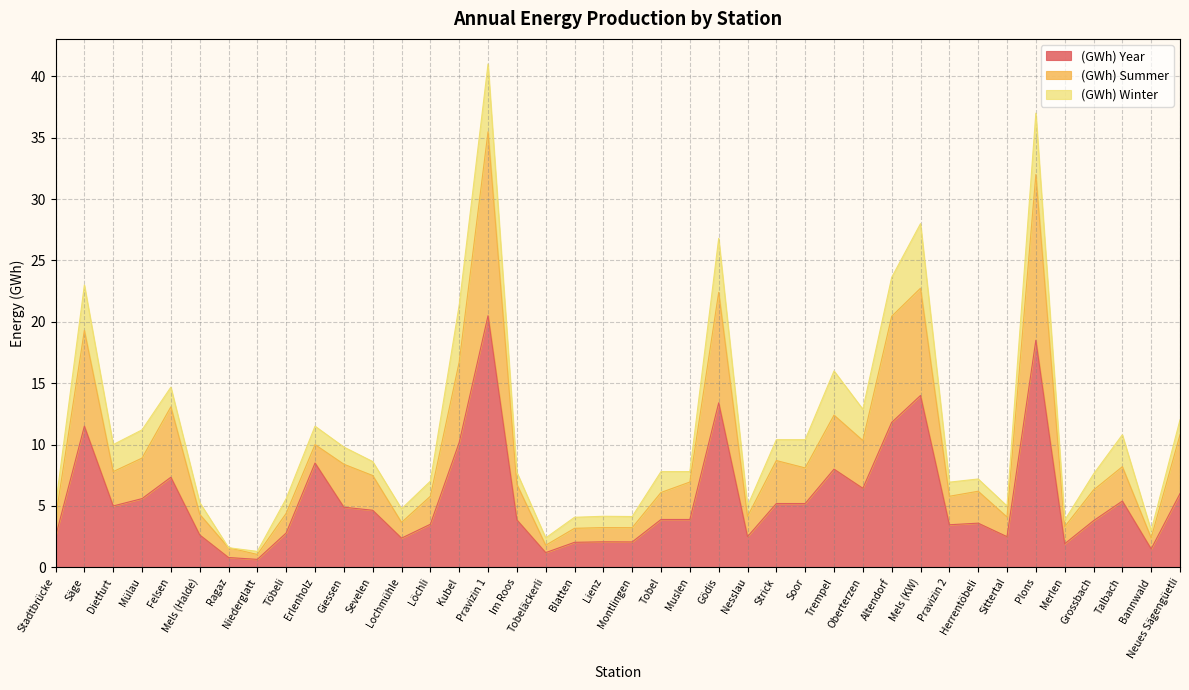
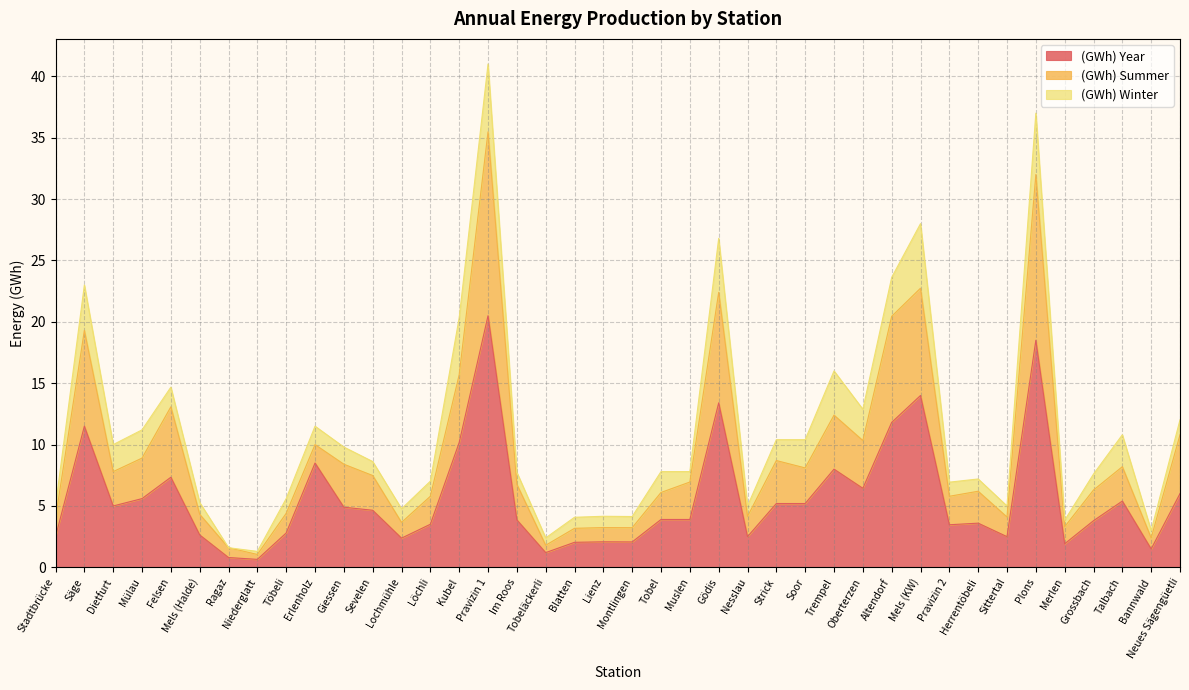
  {
    "(GWh) Year": {
      "Stadtbrücke": 2.5,
      "Säge": 11.5,
      "Dietfurt": 5.0,
      "Mülau": 5.6,
      "Felsen": 7.3,
      "Mels (Halde)": 2.6,
      "Ragaz": 0.8,
      "Niederglatt": 0.7,
      "Töbeli": 2.8,
      "Erlenholz": 8.5,
      "Giessen": 4.9,
      "Sevelen": 4.7,
      "Lochmühle": 2.4,
      "Löchli": 3.5,
      "Kubel": 10.2,
      "Pravizin 1": 20.5,
      "Im Roos": 3.9,
      "Tobeläckerli": 1.2,
      "Blatten": 2.0,
      "Lienz": 2.1,
      "Montlingen": 2.1,
      "Tobel": 3.9,
      "Muslen": 3.9,
      "Gödis": 13.4,
      "Nesslau": 2.5,
      "Strick": 5.2,
      "Soor": 5.2,
      "Trempel": 8.0,
      "Oberterzen": 6.4,
      "Altendorf": 11.8,
      "Mels (KW)": 14.0,
      "Pravizin 2": 3.5,
      "Herrentöbeli": 3.6,
      "Sittertal": 2.5,
      "Plons": 18.5,
      "Merlen": 1.9,
      "Grossbach": 3.8,
      "Talbach": 5.4,
      "Bannwald": 1.5,
      "Neues Sägengüetli": 6.0
    },
    "(GWh) Summer": {
      "Stadtbrücke": 1.5,
      "Säge": 7.8,
      "Dietfurt": 2.8,
      "Mülau": 3.3,
      "Felsen": 5.7,
      "Mels (Halde)": 1.7,
      "Niederglatt": 0.4,
      "Töbeli": 1.6,
      "Erlenholz": 1.5,
      "Giessen": 3.5,
      "Sevelen": 2.8,
      "Lochmühle": 1.3,
      "Löchli": 2.3,
-     "Kubel": 6.5,
+     "Kubel": 5.5,
      "Pravizin 1": 15.0,
      "Im Roos": 2.9,
      "Tobeläckerli": 0.6,
      "Blatten": 1.1,
      "Lienz": 1.2,
      "Montlingen": 1.2,
      "Tobel": 2.2,
      "Muslen": 3.0,
      "Gödis": 9.0,
      "Nesslau": 1.7,
      "Strick": 3.5,
      "Soor": 2.9,
      "Trempel": 4.4,
      "Oberterzen": 3.9,
      "Altendorf": 8.6,
      "Mels (KW)": 8.7,
      "Pravizin 2": 2.3,
      "Herrentöbeli": 2.6,
      "Sittertal": 1.6,
      "Plons": 13.5,
      "Merlen": 1.4,
      "Grossbach": 2.5,
      "Talbach": 2.8,
      "Bannwald": 0.9,
      "Neues Sägengüetli": 4.8
    },
    "(GWh) Winter": {
      "Stadtbrücke": 1.0,
      "Säge": 3.7,
      "Dietfurt": 2.2,
      "Mülau": 2.3,
      "Felsen": 1.6,
      "Mels (Halde)": 1.0,
      "Niederglatt": 0.3,
      "Töbeli": 1.2,
      "Erlenholz": 1.5,
      "Giessen": 1.4,
      "Sevelen": 1.1,
      "Lochmühle": 1.1,
      "Löchli": 1.2,
      "Kubel": 4.6,
      "Pravizin 1": 5.5,
      "Im Roos": 1.0,
      "Tobeläckerli": 0.6,
      "Blatten": 0.9,
      "Lienz": 0.9,
      "Montlingen": 0.9,
      "Tobel": 1.7,
      "Muslen": 0.8,
      "Gödis": 4.4,
      "Nesslau": 0.8,
      "Strick": 1.7,
      "Soor": 2.3,
      "Trempel": 3.6,
      "Oberterzen": 2.5,
      "Altendorf": 3.2,
      "Mels (KW)": 5.3,
      "Pravizin 2": 1.1,
      "Herrentöbeli": 1.0,
      "Sittertal": 0.9,
      "Plons": 5.0,
      "Merlen": 0.5,
      "Grossbach": 1.3,
      "Talbach": 2.6,
      "Bannwald": 0.6,
      "Neues Sägengüetli": 1.2
    }
  }
